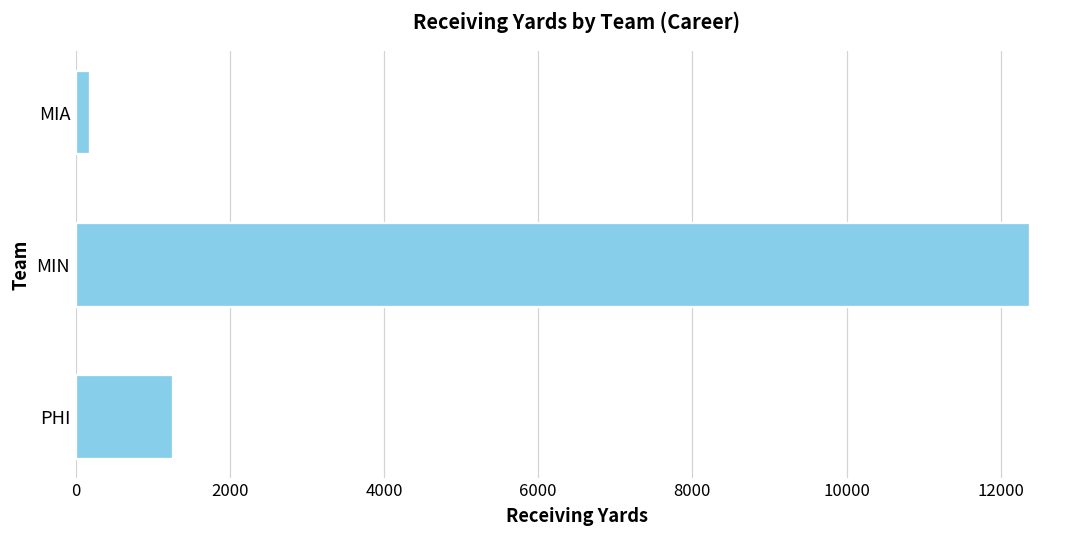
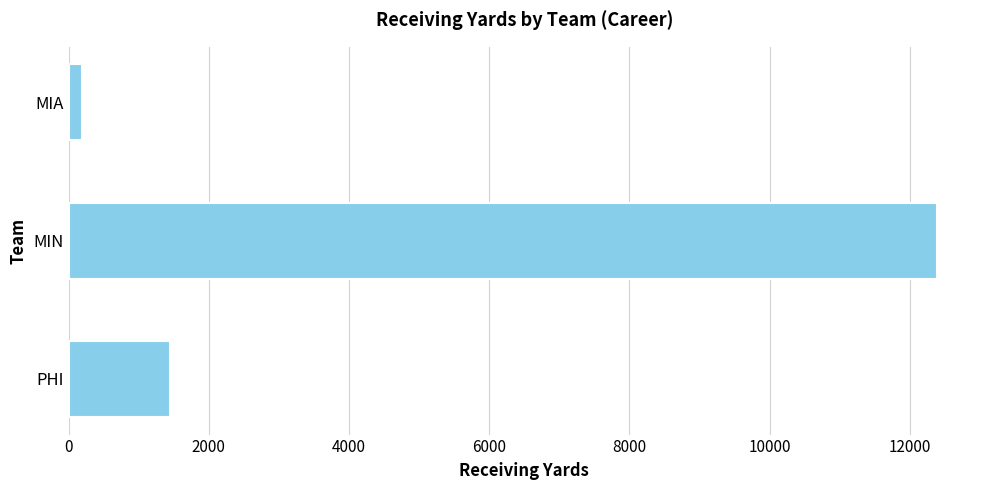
  {
    "MIA": 200,
    "MIN": 12400,
-   "PHI": 1300
+   "PHI": 1500
  }
